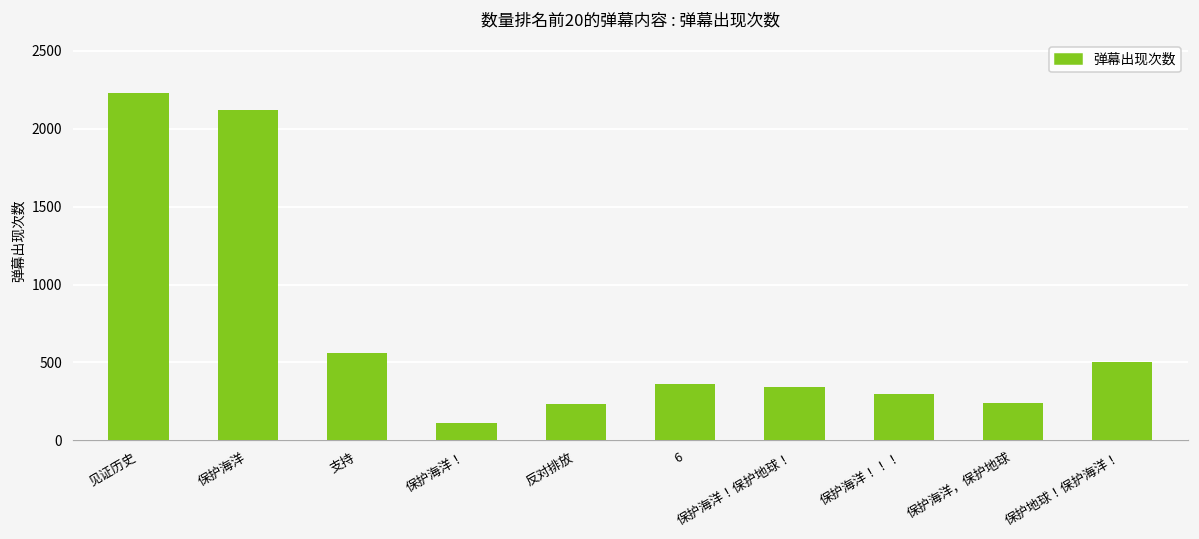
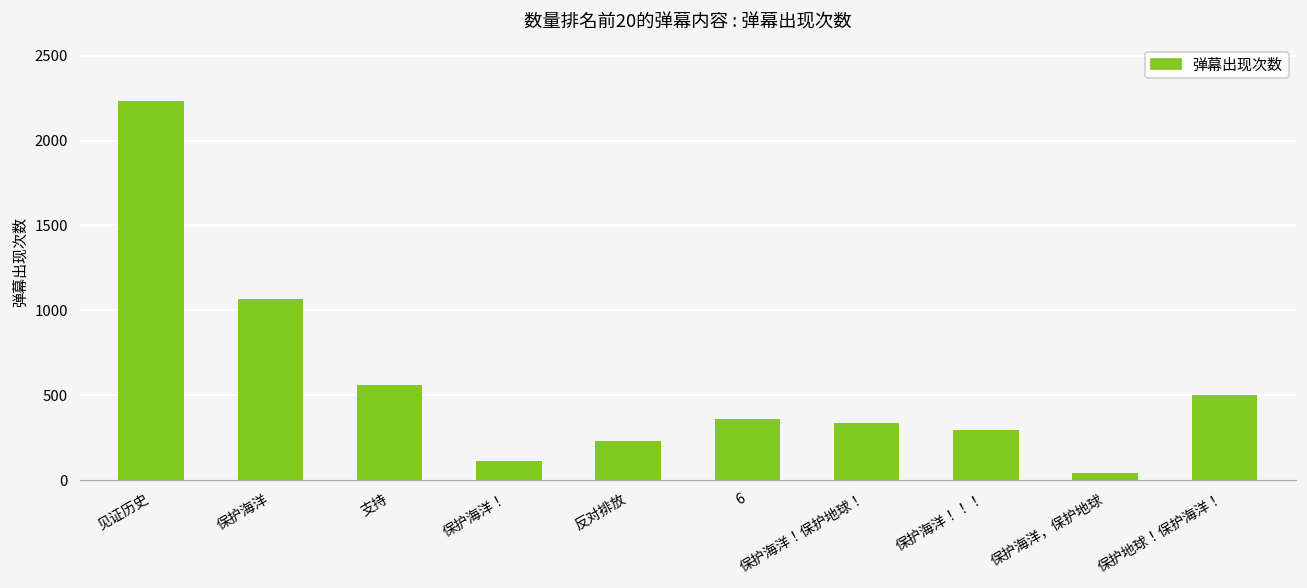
  {
    "见证历史": 2230,
-   "保护海洋": 2120,
+   "保护海洋": 1070,
    "支持": 560,
    "保护海洋！": 110,
    "反对排放": 230,
    "6": 360,
    "保护海洋！保护地球！": 340,
    "保护海洋！！！": 300,
-   "保护海洋，保护地球": 240,
+   "保护海洋，保护地球": 50,
    "保护地球！保护海洋！": 500
  }
